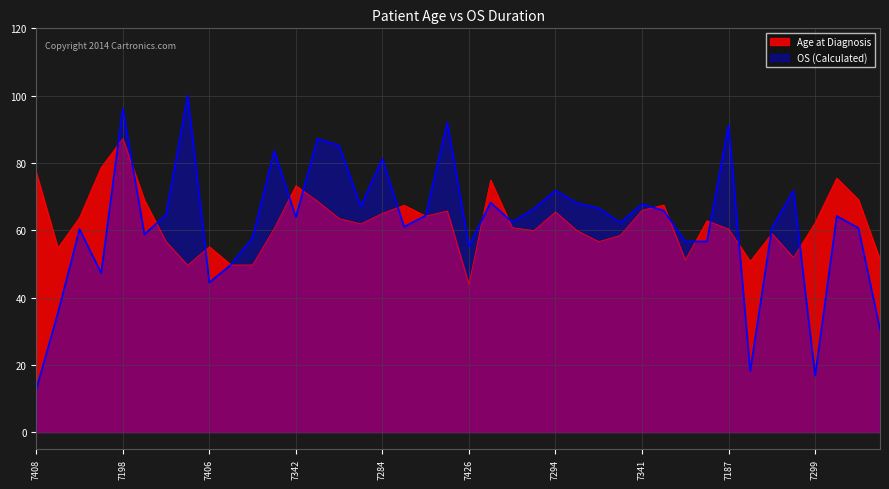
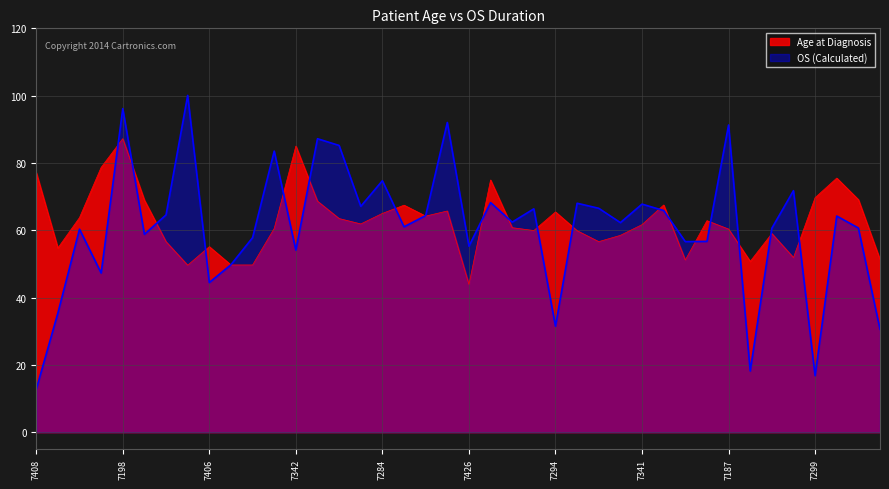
  {
    "Age at Diagnosis": {
      "7408": 77,
      "7198": 87,
      "7406": 55,
-     "7342": 73,
+     "7342": 85,
      "7284": 65,
      "7426": 44,
      "7294": 65,
-     "7341": 66,
+     "7341": 62,
      "7187": 60,
-     "7299": 62
+     "7299": 70
    },
    "OS (Calculated)": {
      "7408": 13,
      "7198": 96,
      "7406": 44,
-     "7342": 64,
-     "7284": 81,
+     "7342": 54,
+     "7284": 75,
      "7426": 55,
-     "7294": 72,
+     "7294": 32,
      "7341": 68,
      "7187": 91,
      "7299": 17
    }
  }
